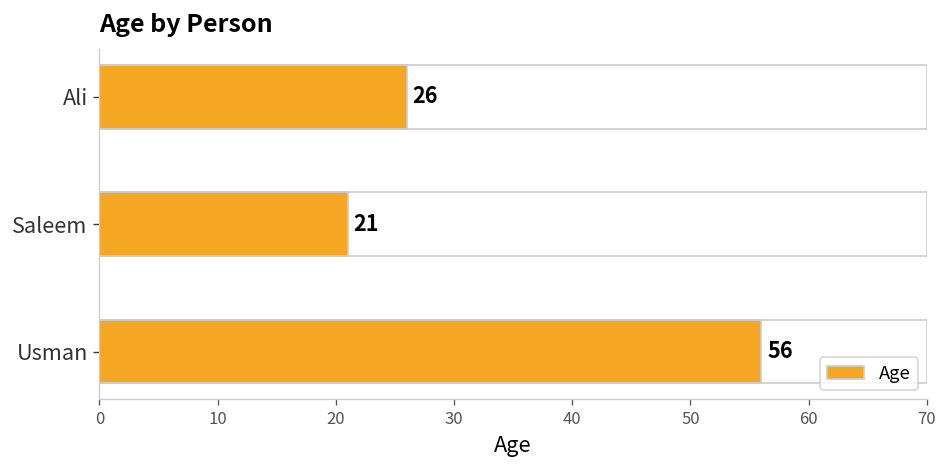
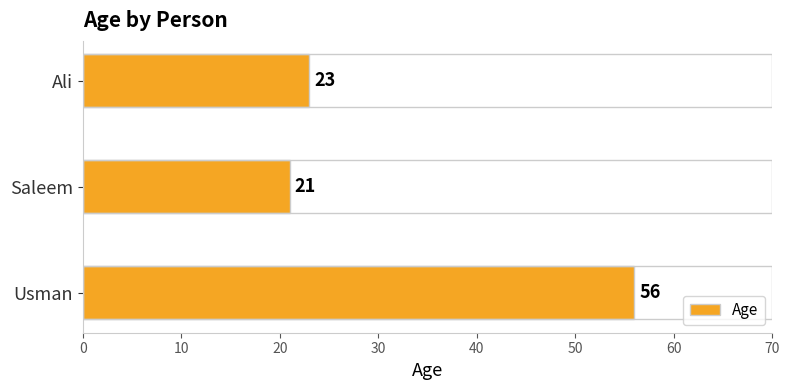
  {
-   "Ali": 26,
+   "Ali": 23,
    "Saleem": 21,
    "Usman": 56
  }
